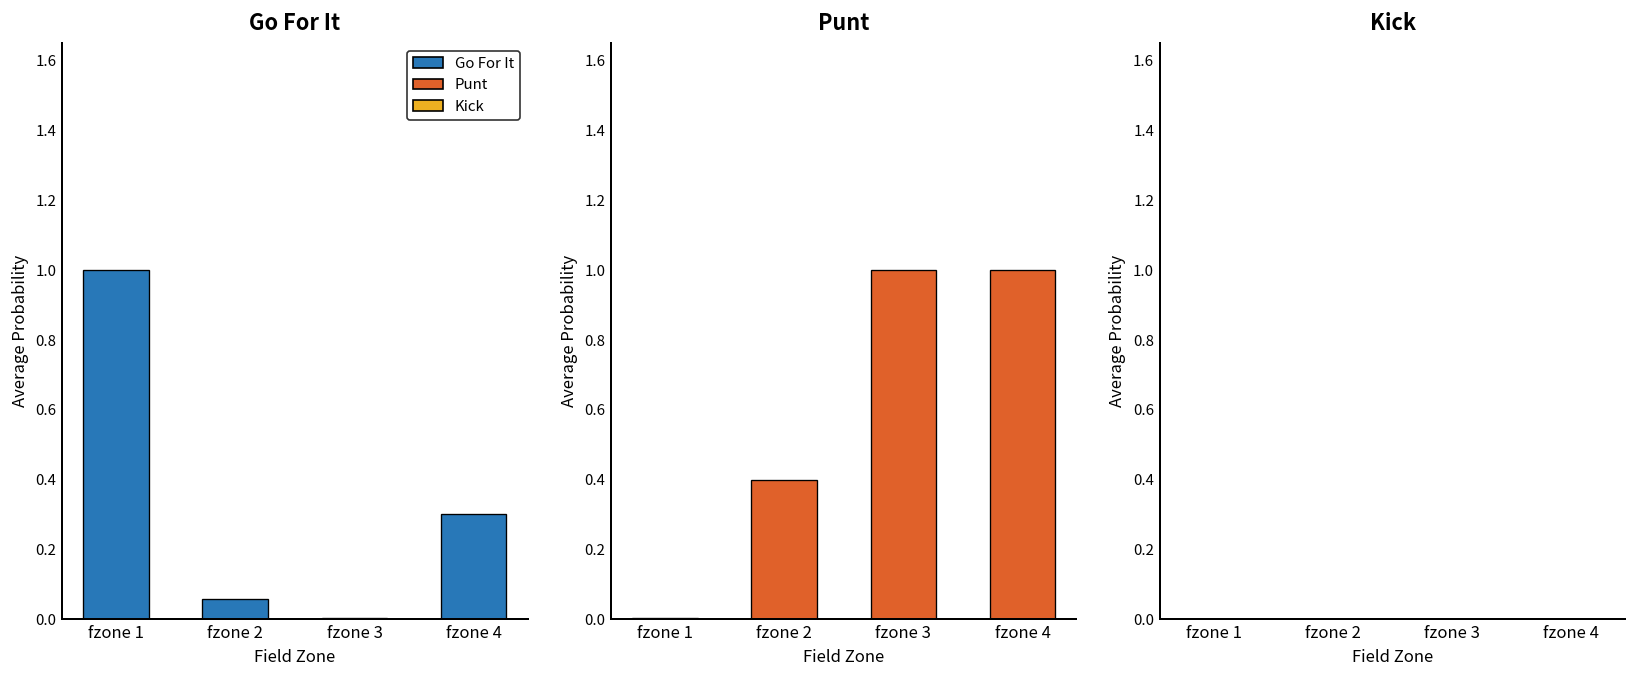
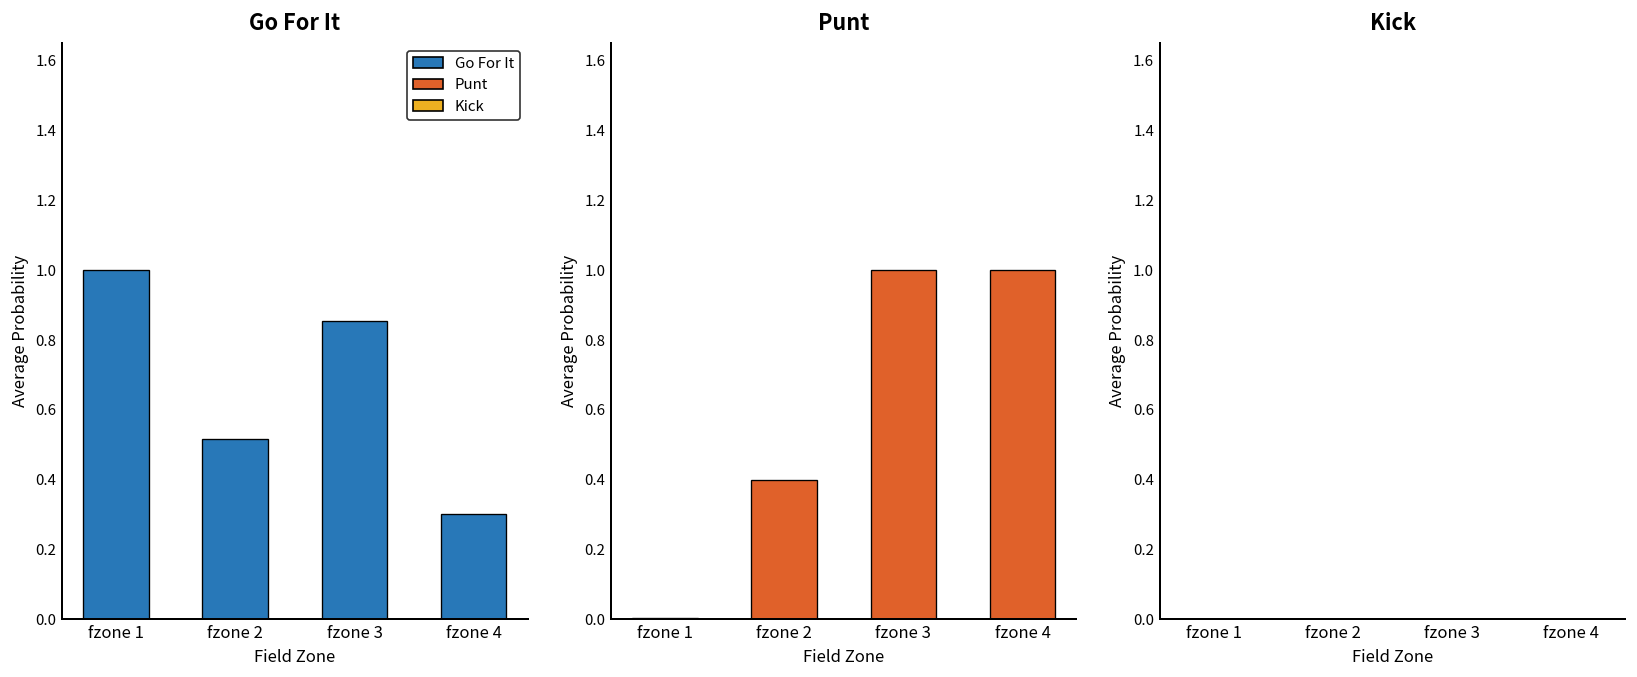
  {
    "Go For It": {
      "fzone 1": 1.00,
-     "fzone 2": 0.06,
-     "fzone 3": 0.00,
+     "fzone 2": 0.52,
+     "fzone 3": 0.85,
      "fzone 4": 0.30
    },
    "Punt": {
      "fzone 2": 0.40,
      "fzone 3": 1.00,
      "fzone 4": 1.00
    },
    "Kick": {
      "fzone 1": 0.00,
      "fzone 2": 0.00,
      "fzone 3": 0.00,
      "fzone 4": 0.00
    }
  }
